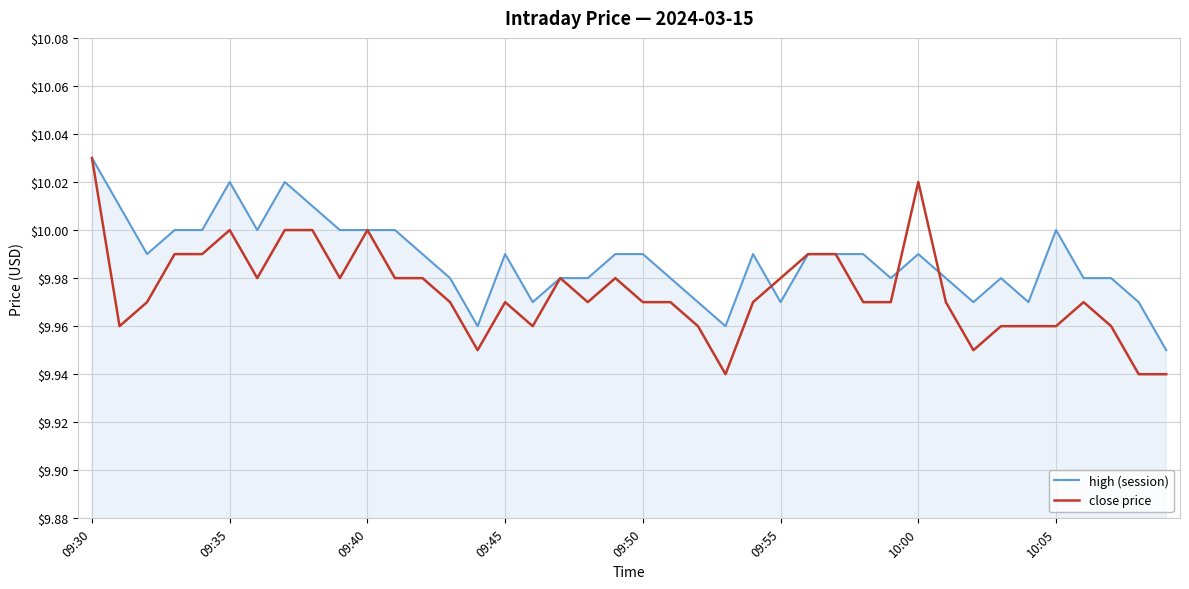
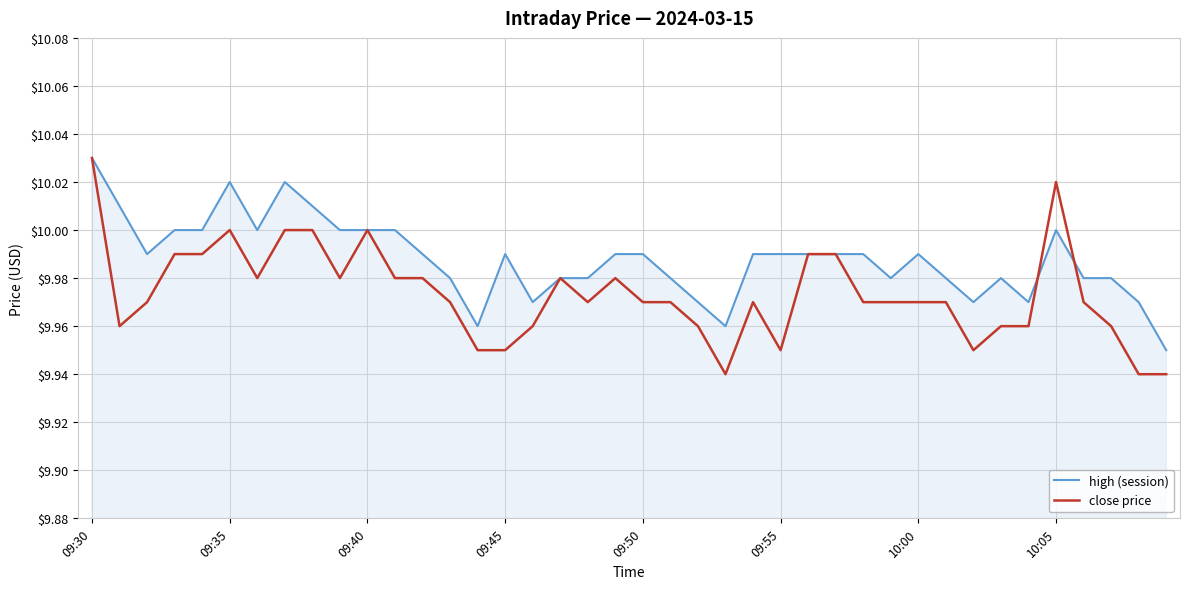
  {
    "high (session)": {
      "09:35": "$10.02",
      "09:45": "$9.99",
      "09:50": "$9.99",
-     "09:55": "$9.97",
+     "09:55": "$9.99",
      "10:00": "$9.99",
      "10:05": "$10.00"
    },
    "close price": {
      "09:35": "$10.00",
-     "09:45": "$9.97",
+     "09:45": "$9.95",
      "09:50": "$9.97",
-     "09:55": "$9.98",
-     "10:00": "$10.02",
-     "10:05": "$9.96"
+     "09:55": "$9.95",
+     "10:00": "$9.97",
+     "10:05": "$10.02"
    }
  }
